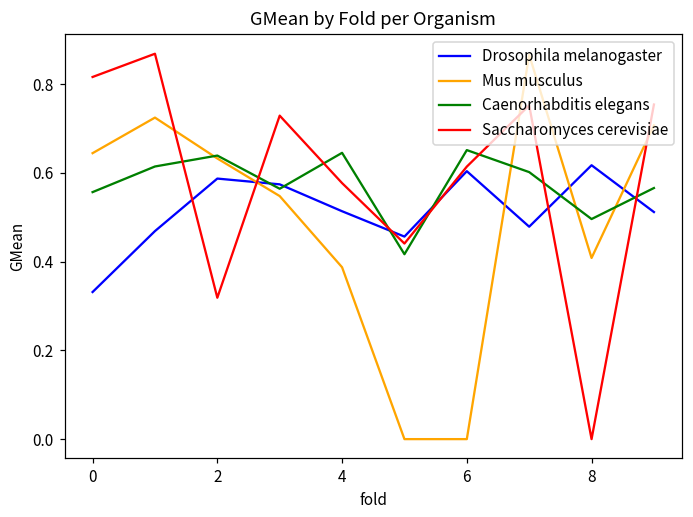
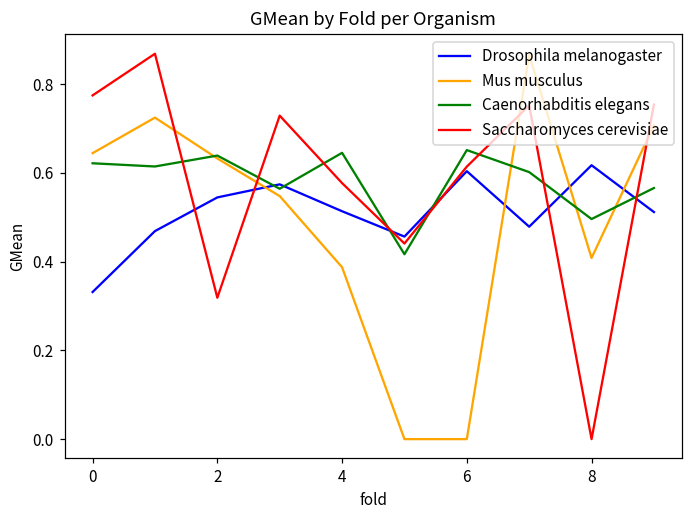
  {
    "Drosophila melanogaster": {
      "0": 0.33,
-     "2": 0.59,
+     "2": 0.54,
      "4": 0.51,
      "6": 0.60,
      "8": 0.62
    },
    "Mus musculus": {
      "0": 0.64,
      "2": 0.63,
      "4": 0.39,
      "6": 0.00,
      "8": 0.41
    },
    "Caenorhabditis elegans": {
-     "0": 0.56,
+     "0": 0.62,
      "2": 0.64,
      "4": 0.65,
      "6": 0.65,
      "8": 0.50
    },
    "Saccharomyces cerevisiae": {
-     "0": 0.82,
+     "0": 0.77,
      "2": 0.32,
      "4": 0.58,
      "6": 0.61,
      "8": 0.00
    }
  }
